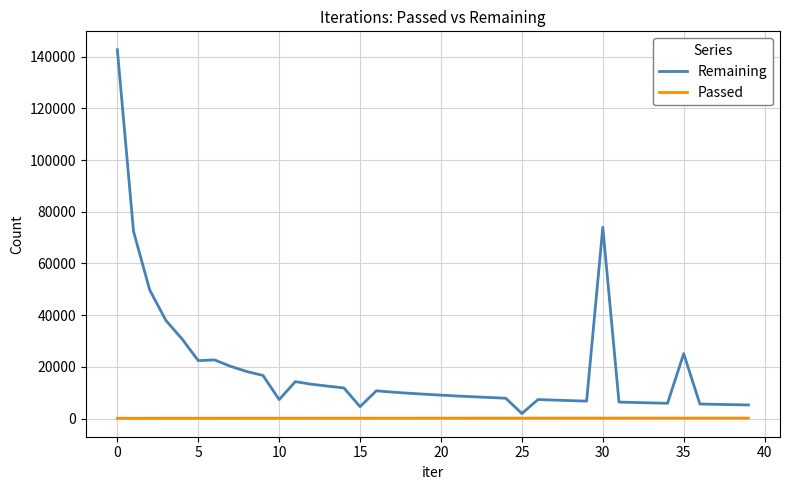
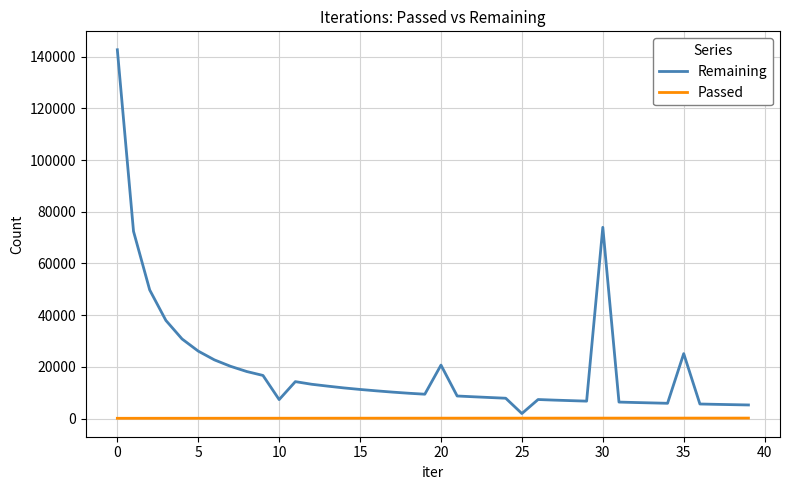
  {
    "Remaining": {
      "0": 143000,
-     "5": 22000,
+     "5": 26000,
      "10": 7000,
-     "15": 5000,
-     "20": 9000,
+     "15": 11000,
+     "20": 21000,
      "25": 2000,
      "30": 74000,
      "35": 25000
    },
    "Passed": {
      "0": 0,
      "5": 0,
      "10": 0,
      "15": 0,
      "20": 0,
      "25": 0,
      "30": 0,
      "35": 0
    }
  }
